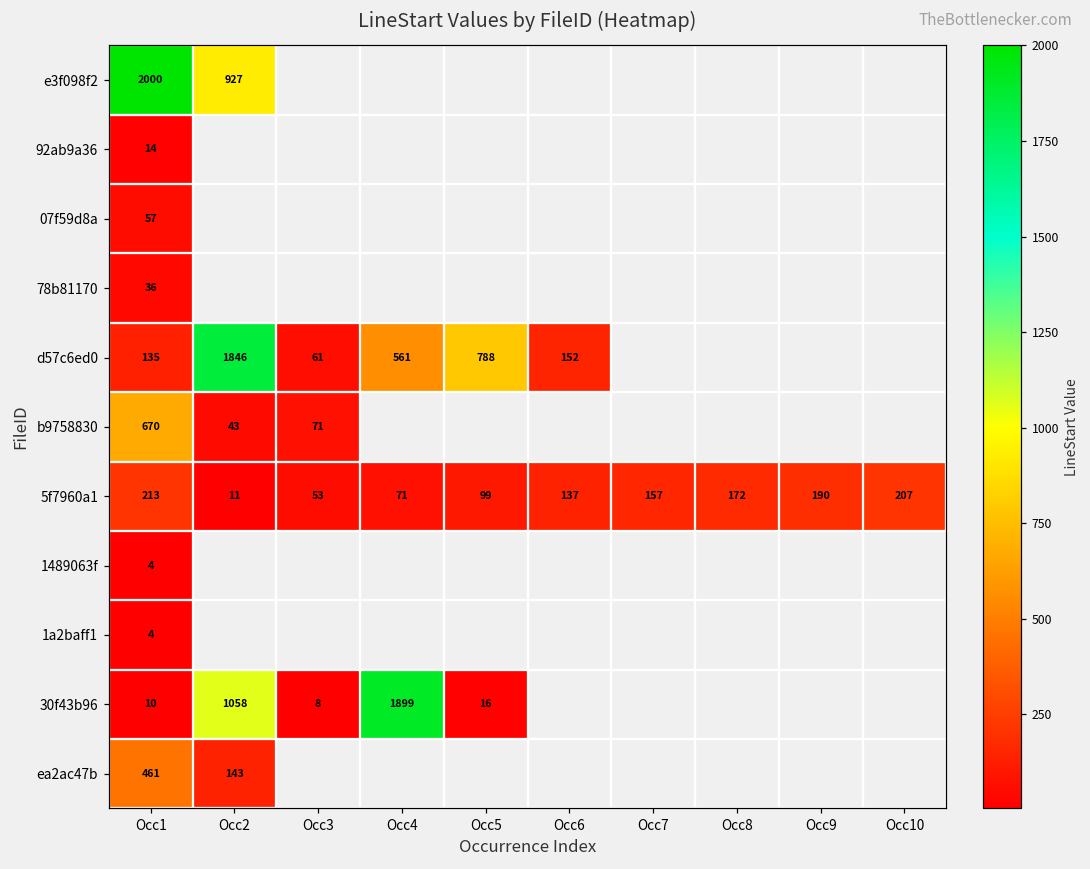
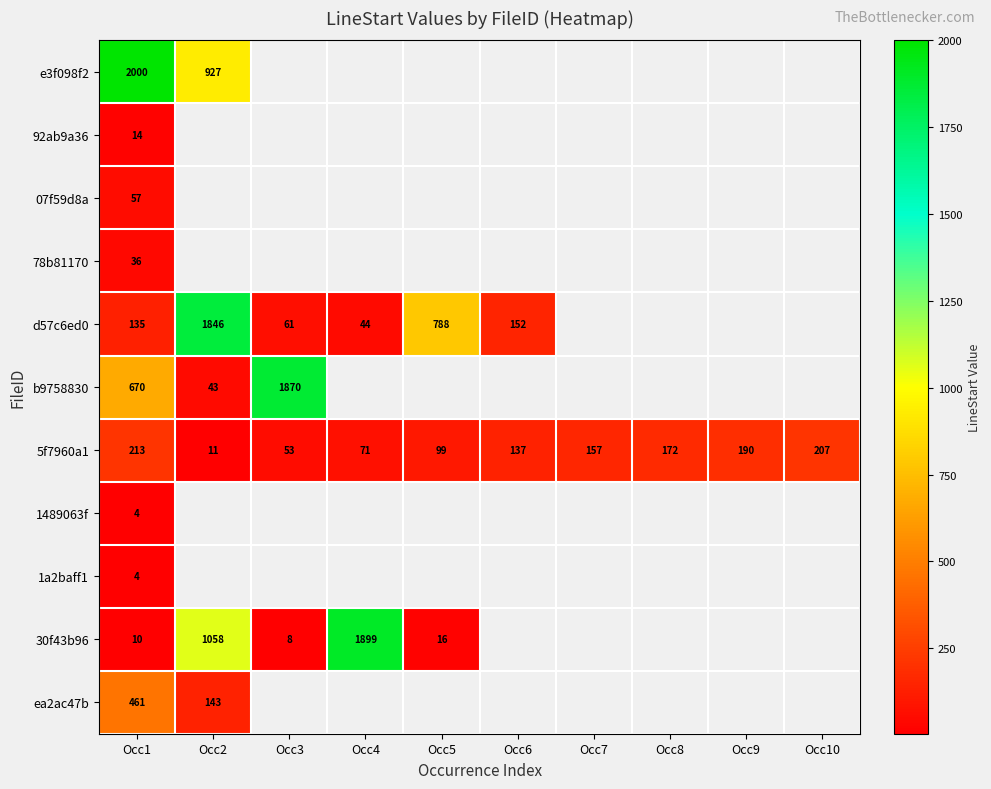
  {
    "e3f098f2": {
      "Occ1": 2000,
      "Occ2": 927
    },
    "92ab9a36": {
      "Occ1": 14
    },
    "07f59d8a": {
      "Occ1": 57
    },
    "78b81170": {
      "Occ1": 36
    },
    "d57c6ed0": {
      "Occ1": 135,
      "Occ2": 1846,
      "Occ3": 61,
-     "Occ4": 561,
+     "Occ4": 44,
      "Occ5": 788,
      "Occ6": 152
    },
    "b9758830": {
      "Occ1": 670,
      "Occ2": 43,
-     "Occ3": 71
+     "Occ3": 1870
    },
    "5f7960a1": {
      "Occ1": 213,
      "Occ2": 11,
      "Occ3": 53,
      "Occ4": 71,
      "Occ5": 99,
      "Occ6": 137,
      "Occ7": 157,
      "Occ8": 172,
      "Occ9": 190,
      "Occ10": 207
    },
    "1489063f": {
      "Occ1": 4
    },
    "1a2baff1": {
      "Occ1": 4
    },
    "30f43b96": {
      "Occ1": 10,
      "Occ2": 1058,
      "Occ3": 8,
      "Occ4": 1899,
      "Occ5": 16
    },
    "ea2ac47b": {
      "Occ1": 461,
      "Occ2": 143
    }
  }
